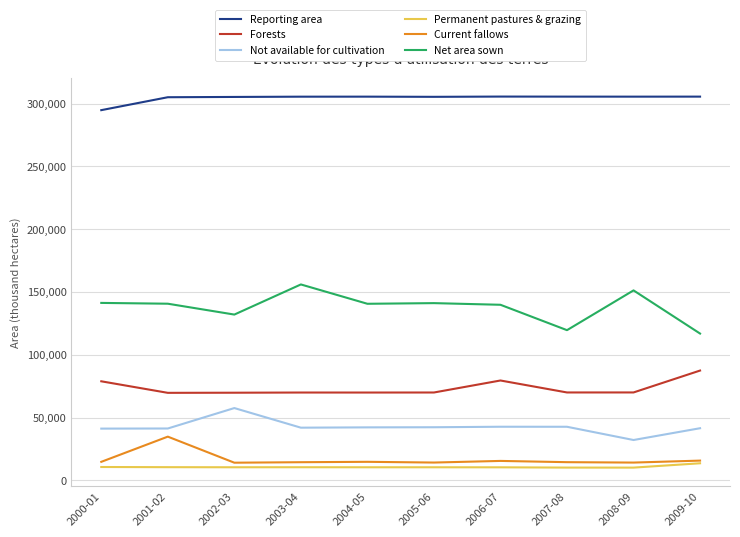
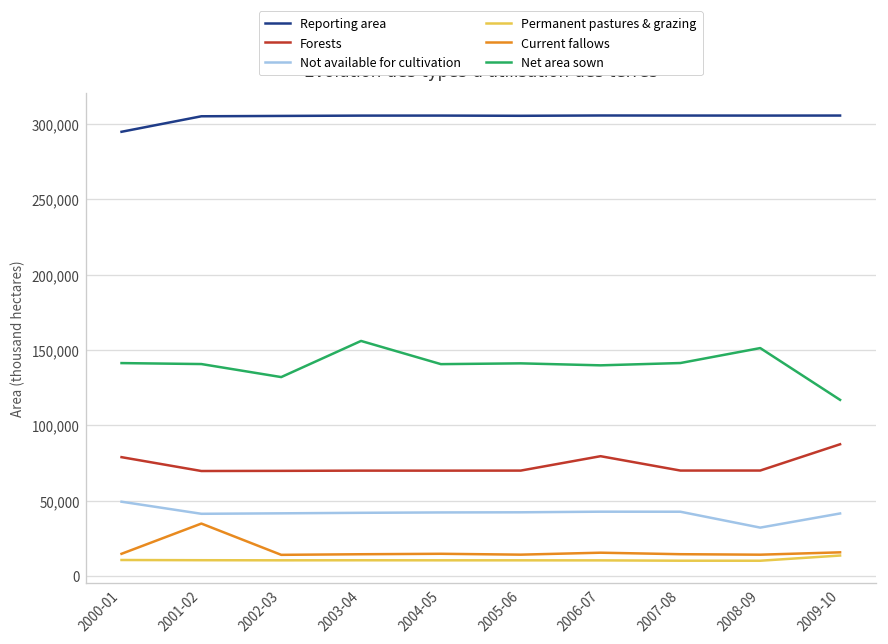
  {
    "Reporting area": {
      "2000-01": "295,000",
      "2001-02": "305,000",
      "2002-03": "305,000",
      "2003-04": "306,000",
      "2004-05": "306,000",
      "2005-06": "305,000",
      "2006-07": "306,000",
      "2007-08": "306,000",
      "2008-09": "306,000",
      "2009-10": "306,000"
    },
    "Forests": {
      "2000-01": "79,000",
      "2001-02": "70,000",
      "2002-03": "70,000",
      "2003-04": "70,000",
      "2004-05": "70,000",
      "2005-06": "70,000",
      "2006-07": "80,000",
      "2007-08": "70,000",
      "2008-09": "70,000",
      "2009-10": "87,000"
    },
    "Not available for cultivation": {
-     "2000-01": "41,000",
+     "2000-01": "49,000",
      "2001-02": "41,000",
-     "2002-03": "58,000",
+     "2002-03": "42,000",
      "2003-04": "42,000",
      "2004-05": "42,000",
      "2005-06": "42,000",
      "2006-07": "43,000",
      "2007-08": "43,000",
      "2008-09": "32,000",
      "2009-10": "42,000"
    },
    "Permanent pastures & grazing": {
      "2000-01": "11,000",
      "2001-02": "11,000",
      "2002-03": "10,000",
      "2003-04": "10,000",
      "2004-05": "10,000",
      "2005-06": "10,000",
      "2006-07": "10,000",
      "2007-08": "10,000",
      "2008-09": "10,000",
      "2009-10": "14,000"
    },
    "Current fallows": {
      "2000-01": "15,000",
      "2001-02": "35,000",
      "2002-03": "14,000",
      "2003-04": "14,000",
      "2004-05": "15,000",
      "2005-06": "14,000",
      "2006-07": "16,000",
      "2007-08": "15,000",
      "2008-09": "14,000",
      "2009-10": "16,000"
    },
    "Net area sown": {
      "2000-01": "141,000",
      "2001-02": "141,000",
      "2002-03": "132,000",
      "2003-04": "156,000",
      "2004-05": "141,000",
      "2005-06": "141,000",
      "2006-07": "140,000",
-     "2007-08": "120,000",
+     "2007-08": "141,000",
      "2008-09": "151,000",
      "2009-10": "117,000"
    }
  }
